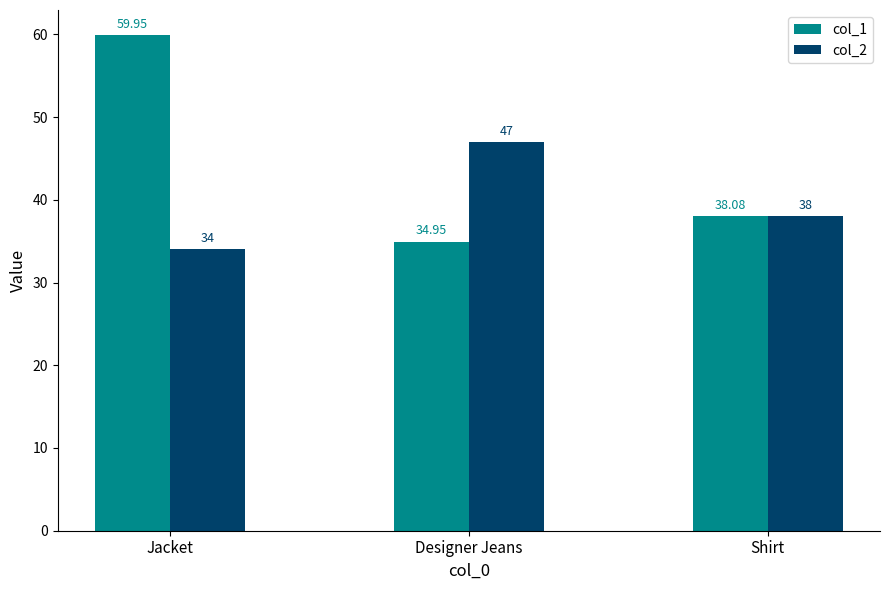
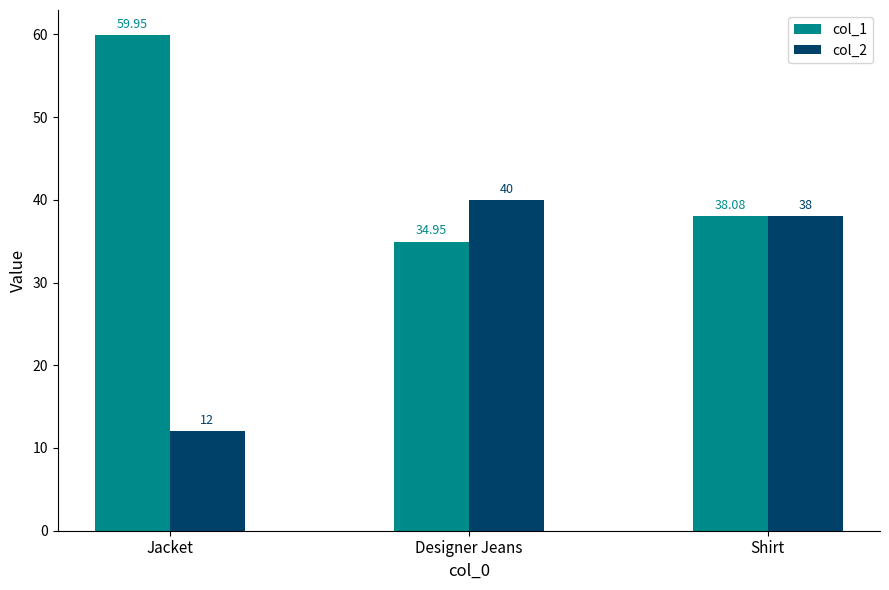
  {
    "col_1": {
      "Jacket": 59.95,
      "Designer Jeans": 34.95,
      "Shirt": 38.08
    },
    "col_2": {
-     "Jacket": 34,
-     "Designer Jeans": 47,
+     "Jacket": 12,
+     "Designer Jeans": 40,
      "Shirt": 38
    }
  }
